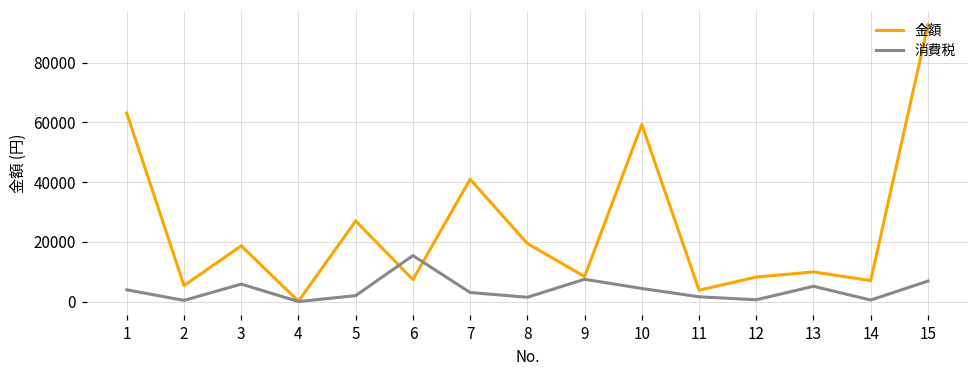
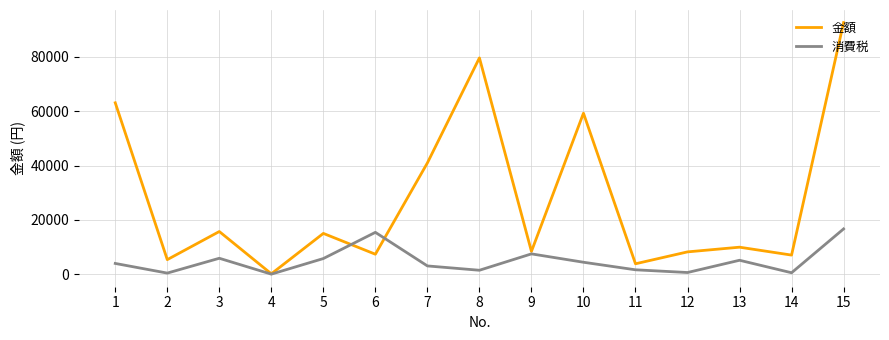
  {
    "金額": {
      "1": 63000,
      "2": 5000,
-     "3": 19000,
-     "5": 27000,
+     "3": 16000,
+     "5": 15000,
      "6": 7000,
      "7": 41000,
-     "8": 19000,
+     "8": 80000,
      "10": 59000,
      "11": 4000,
      "12": 8000,
      "13": 10000,
      "14": 7000,
      "15": 93000
    },
    "消費税": {
      "1": 4000,
      "2": 0,
      "3": 6000,
-     "5": 2000,
+     "5": 6000,
      "6": 15000,
      "7": 3000,
      "8": 1000,
      "10": 4000,
      "11": 2000,
      "12": 1000,
      "13": 5000,
      "14": 1000,
-     "15": 7000
+     "15": 17000
    }
  }
